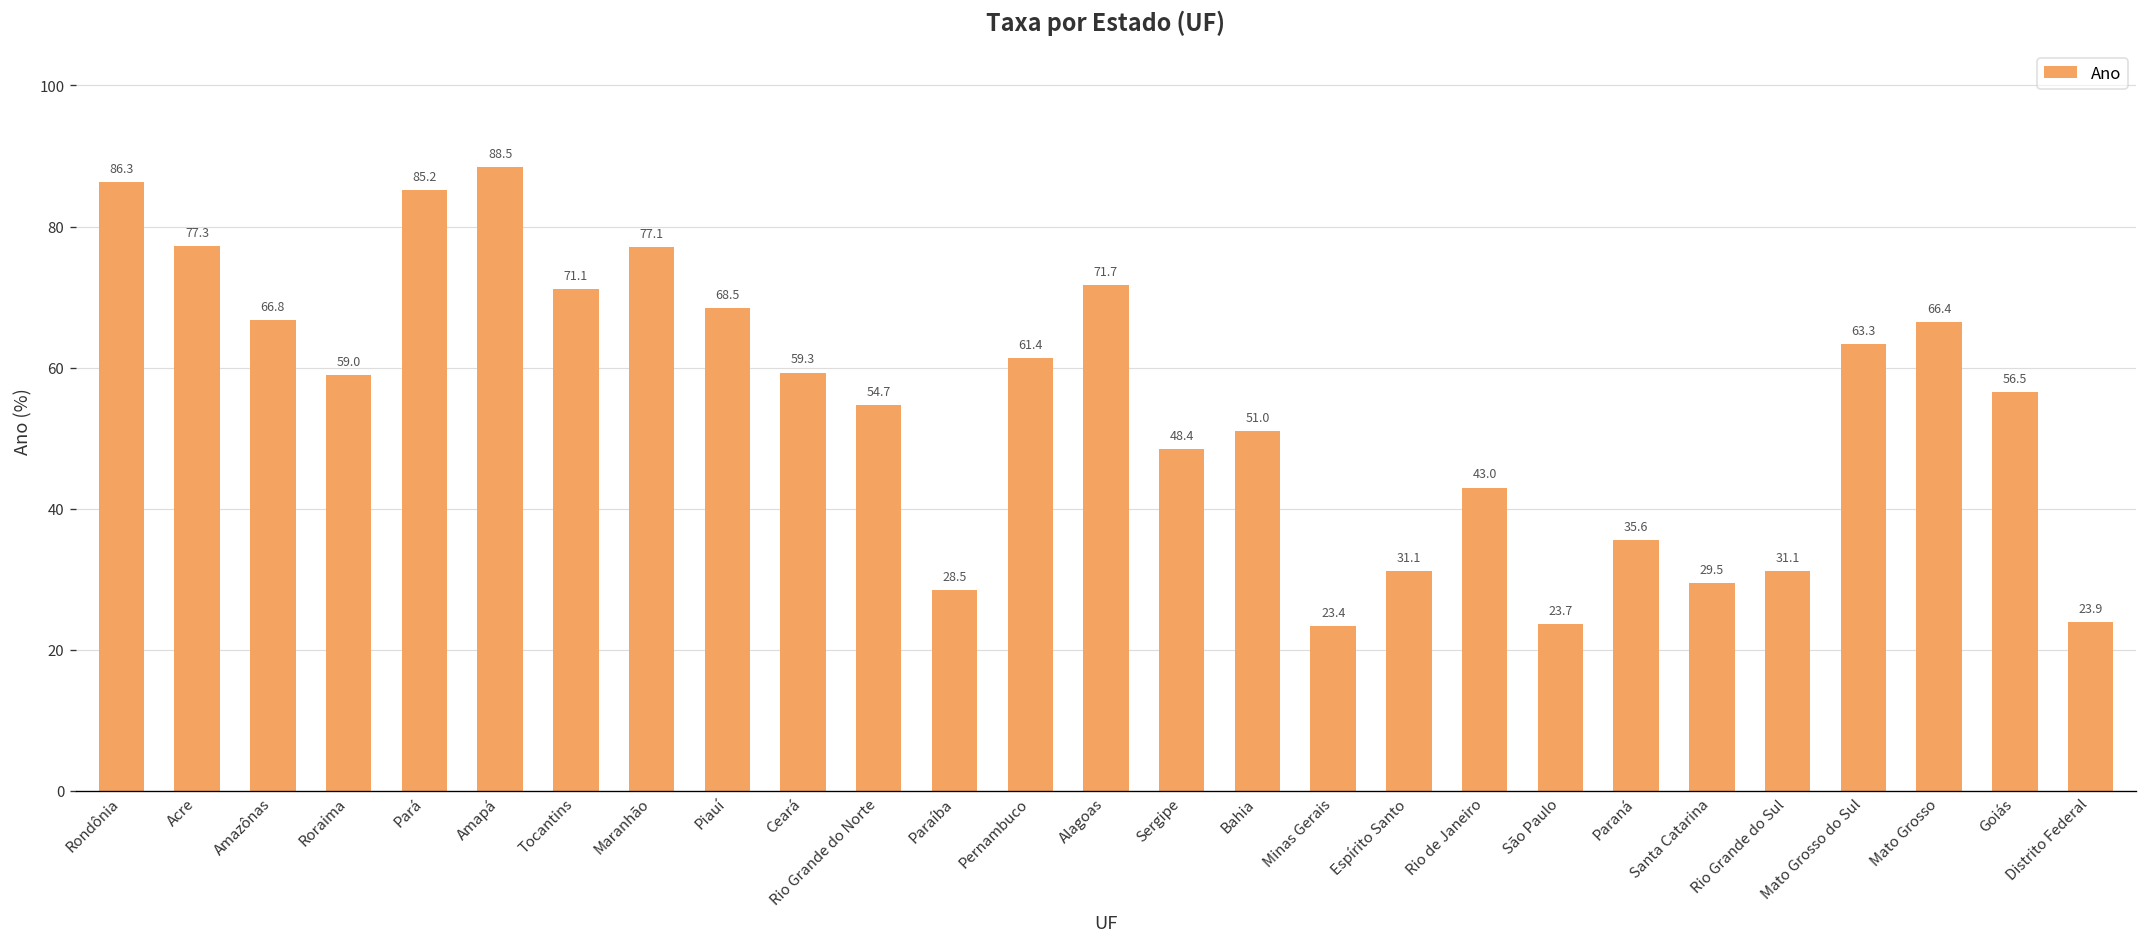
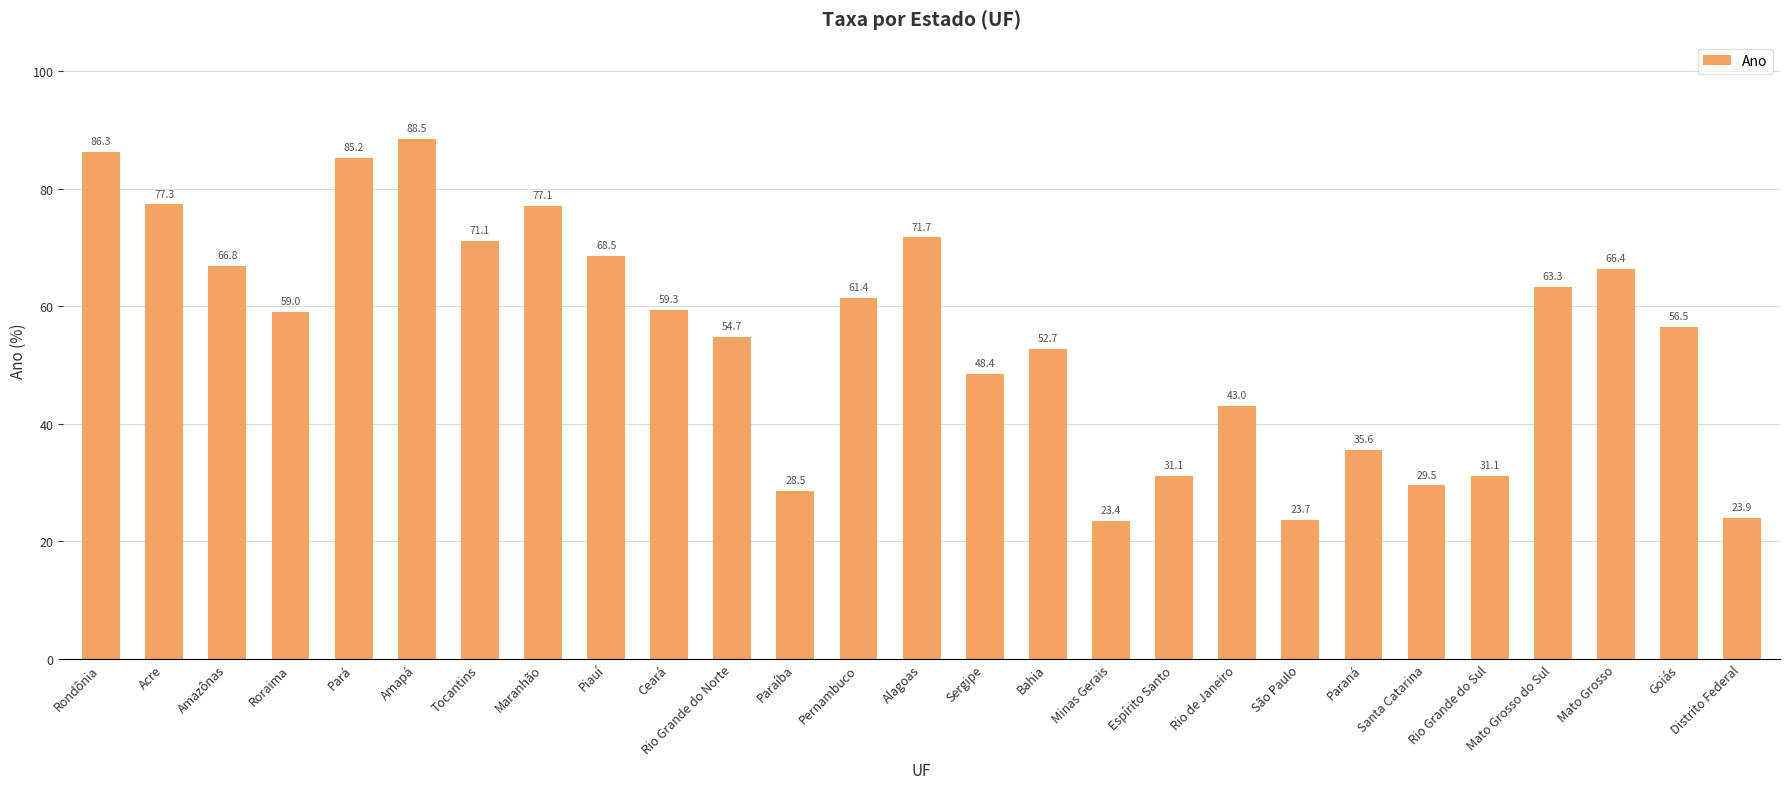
  {
    "Rondônia": 86.3,
    "Acre": 77.3,
    "Amazônas": 66.8,
    "Roraima": 59.0,
    "Pará": 85.2,
    "Amapá": 88.5,
    "Tocantins": 71.1,
    "Maranhão": 77.1,
    "Piauí": 68.5,
    "Ceará": 59.3,
    "Rio Grande do Norte": 54.7,
    "Paraíba": 28.5,
    "Pernambuco": 61.4,
    "Alagoas": 71.7,
    "Sergipe": 48.4,
-   "Bahia": 51.0,
+   "Bahia": 52.7,
    "Minas Gerais": 23.4,
    "Espírito Santo": 31.1,
    "Rio de Janeiro": 43.0,
    "São Paulo": 23.7,
    "Paraná": 35.6,
    "Santa Catarina": 29.5,
    "Rio Grande do Sul": 31.1,
    "Mato Grosso do Sul": 63.3,
    "Mato Grosso": 66.4,
    "Goiás": 56.5,
    "Distrito Federal": 23.9
  }
